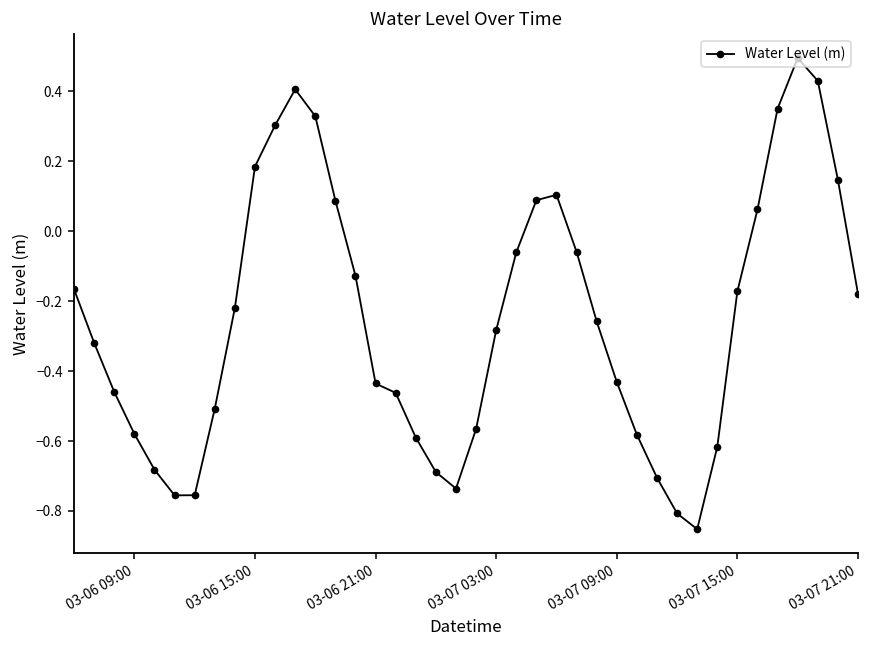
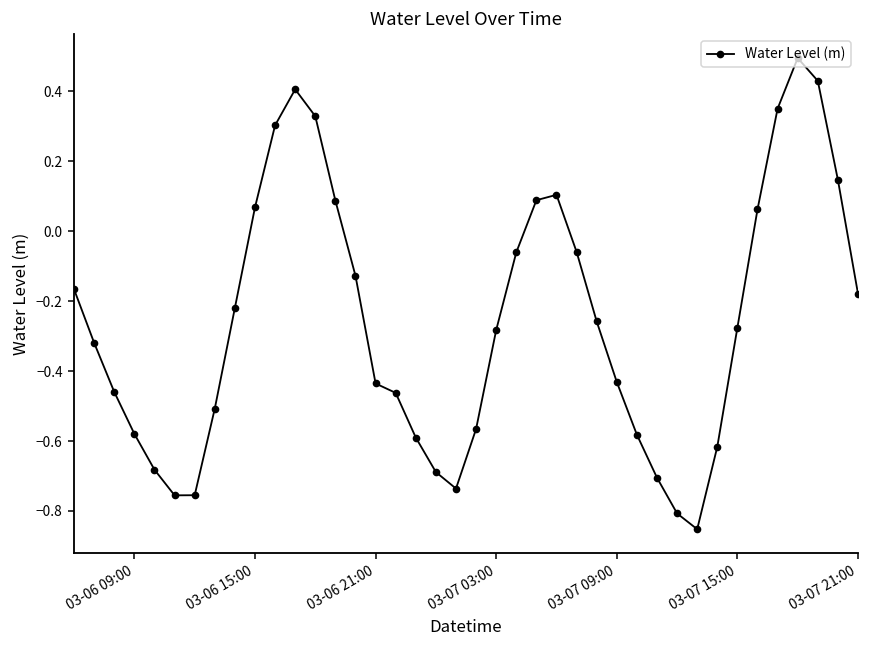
  {
    "03-06 09:00": -0.58,
-   "03-06 15:00": 0.18,
+   "03-06 15:00": 0.07,
    "03-06 21:00": -0.44,
    "03-07 03:00": -0.28,
    "03-07 09:00": -0.43,
-   "03-07 15:00": -0.17,
+   "03-07 15:00": -0.28,
    "03-07 21:00": -0.18
  }
